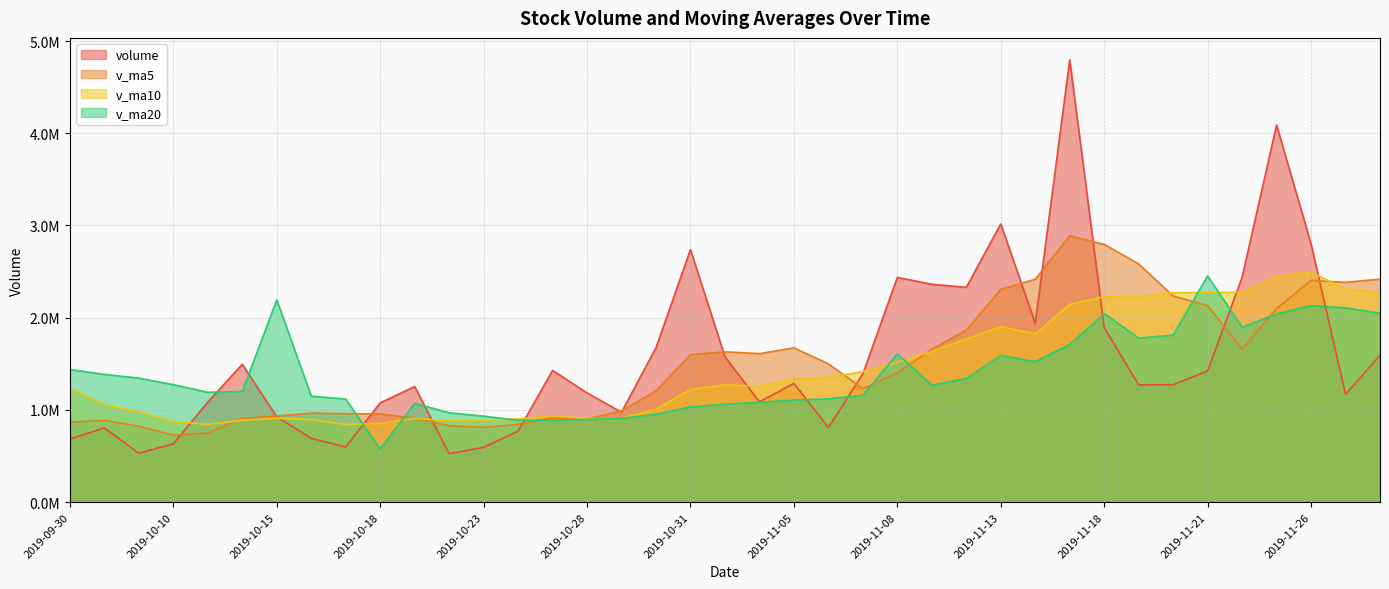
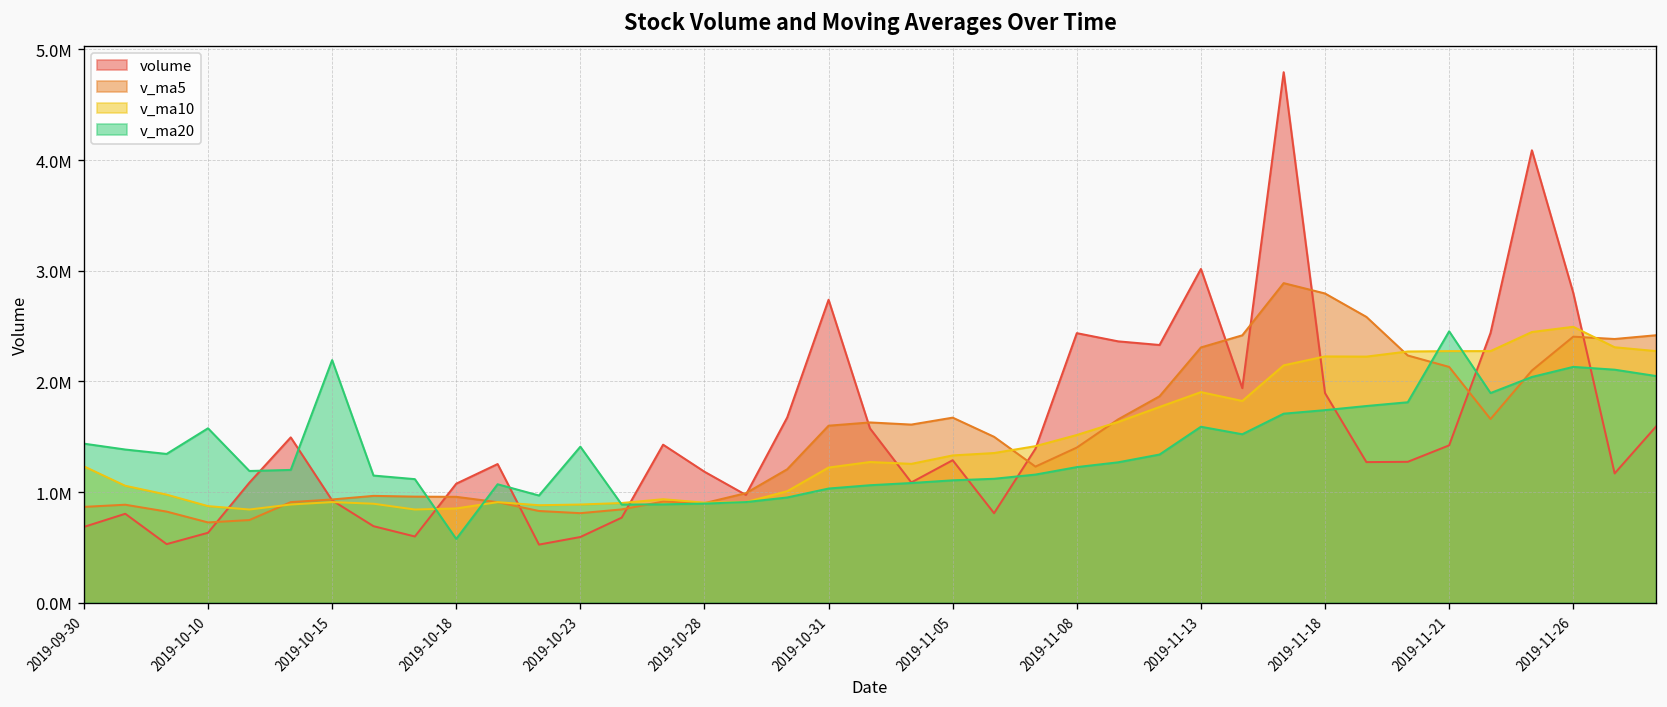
  {
    "v_ma20": {
      "2019-09-30": 1400000,
-     "2019-10-10": 1300000,
+     "2019-10-10": 1600000,
      "2019-10-15": 2200000,
      "2019-10-18": 600000,
-     "2019-10-23": 900000,
+     "2019-10-23": 1400000,
      "2019-10-31": 1000000,
      "2019-11-05": 1100000,
-     "2019-11-08": 1600000,
+     "2019-11-08": 1200000,
      "2019-11-13": 1600000,
-     "2019-11-18": 2000000,
+     "2019-11-18": 1700000,
      "2019-11-21": 2500000,
      "2019-11-26": 2100000
    }
  }
